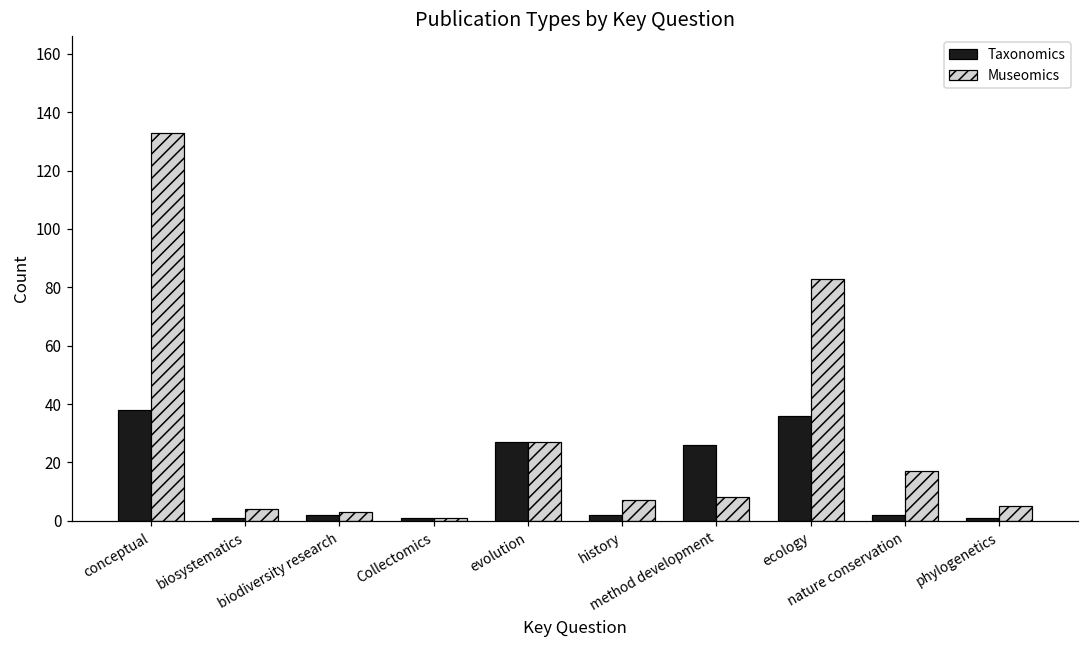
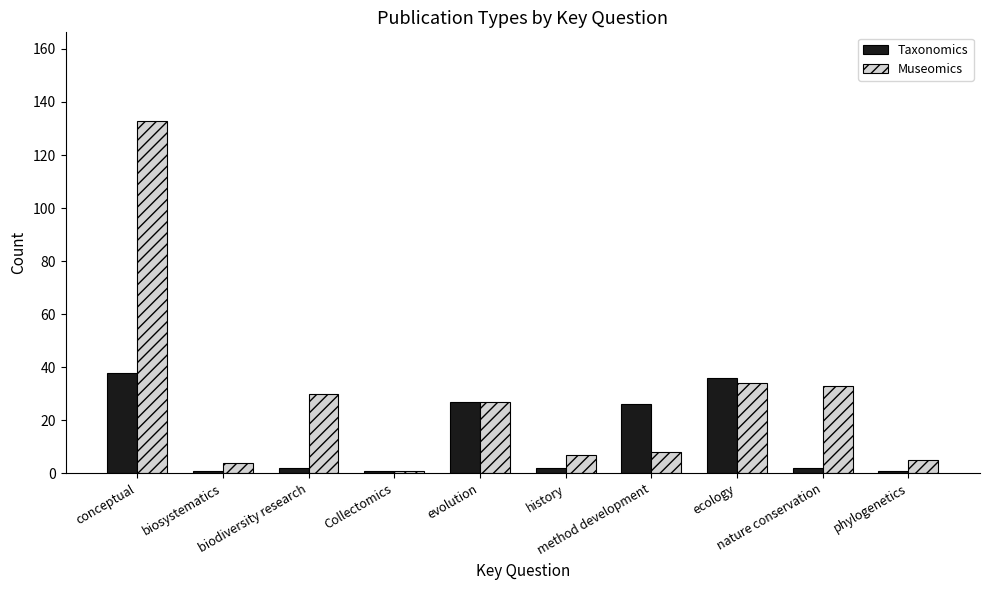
  {
    "Taxonomics": {
      "conceptual": 38,
      "biosystematics": 1,
      "biodiversity research": 2,
      "Collectomics": 1,
      "evolution": 27,
      "history": 2,
      "method development": 26,
      "ecology": 36,
      "nature conservation": 2,
      "phylogenetics": 1
    },
    "Museomics": {
      "conceptual": 133,
      "biosystematics": 4,
-     "biodiversity research": 3,
+     "biodiversity research": 30,
      "Collectomics": 1,
      "evolution": 27,
      "history": 7,
      "method development": 8,
-     "ecology": 83,
-     "nature conservation": 17,
+     "ecology": 34,
+     "nature conservation": 33,
      "phylogenetics": 5
    }
  }
